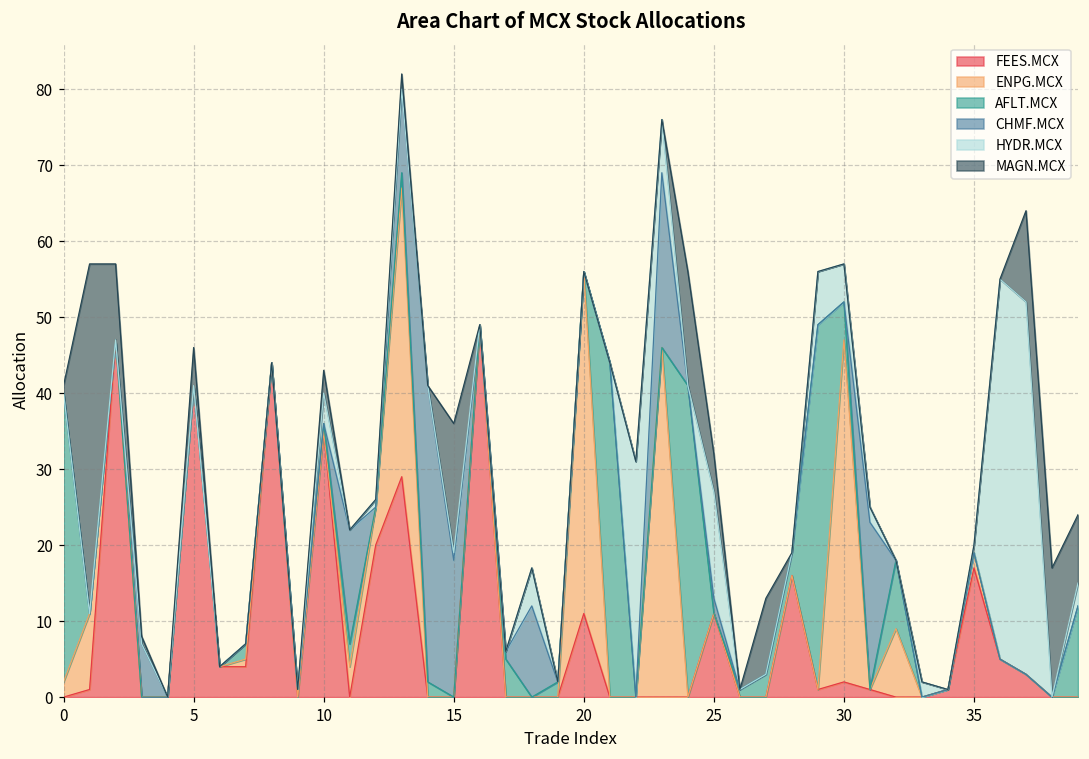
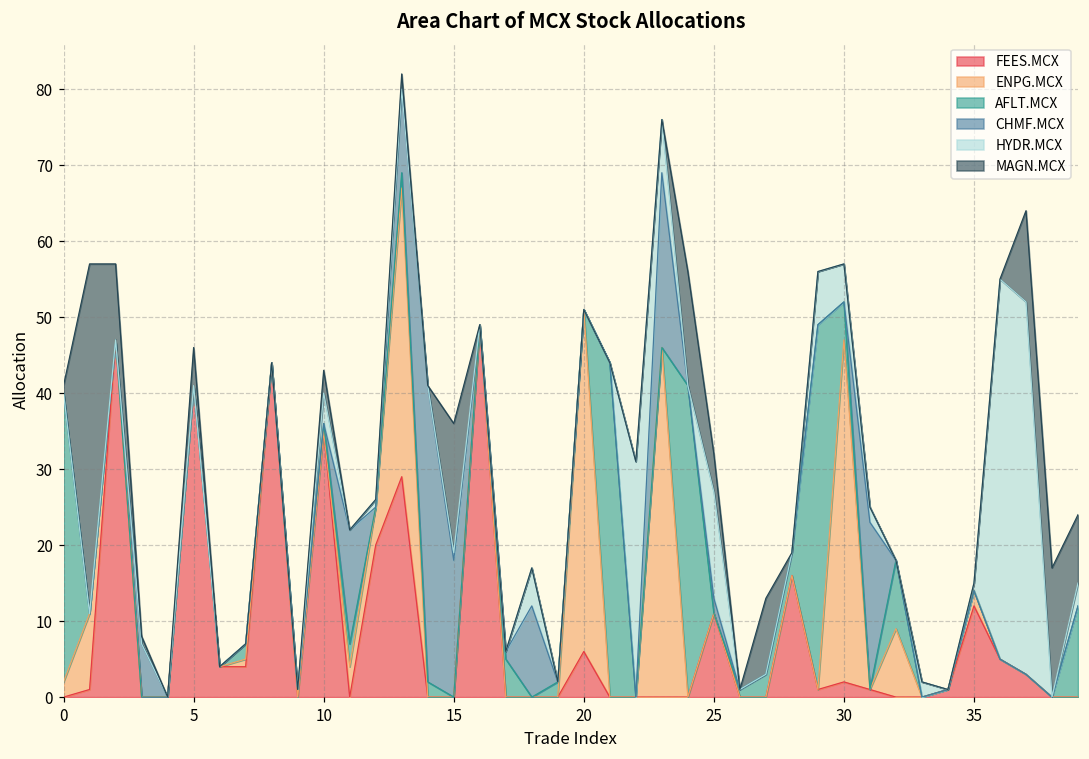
  {
    "FEES.MCX": {
      "0": 0,
-     "20": 11,
+     "20": 6,
      "30": 2,
-     "35": 17
+     "35": 12
    },
    "ENPG.MCX": {
      "0": 2,
      "30": 45
    },
    "HYDR.MCX": {
      "10": 4,
      "15": 1,
      "25": 14
    },
    "MAGN.MCX": {
      "0": 1,
      "5": 5,
      "10": 3,
      "15": 17,
      "25": 5
    }
  }
